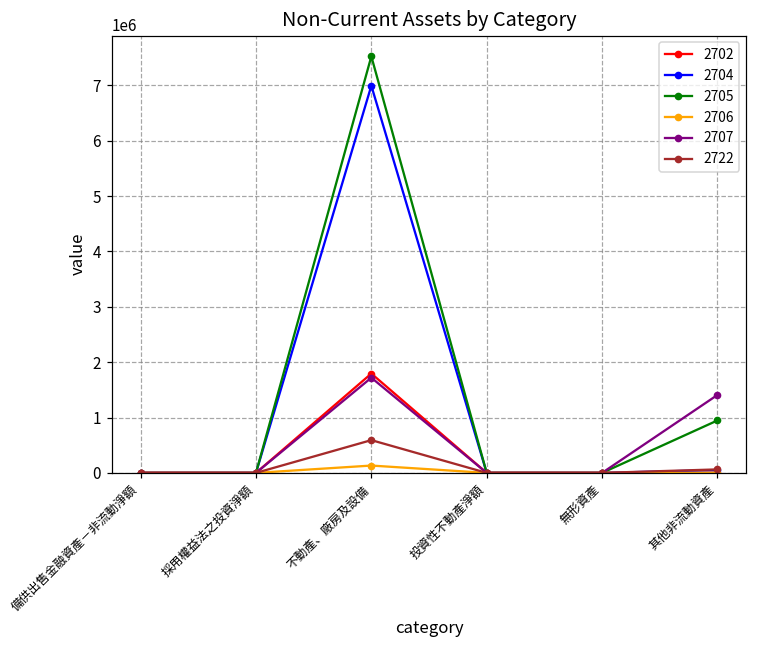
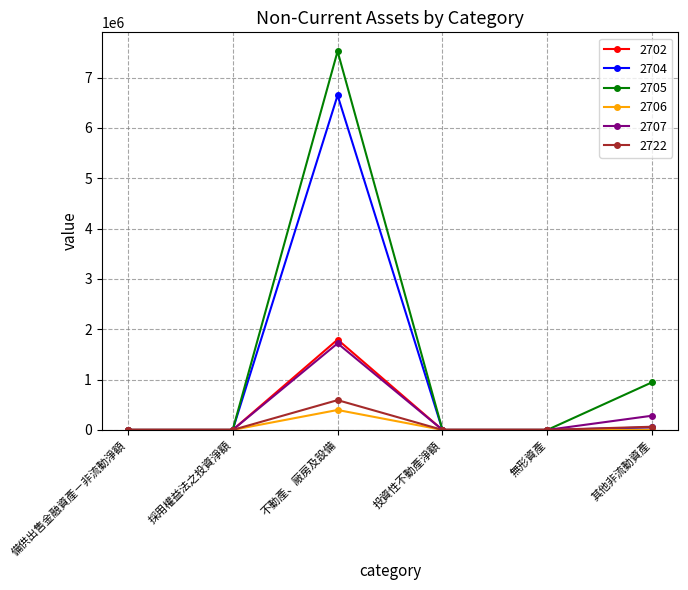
  {
    "2702": {
      "不動產、廠房及設備": 1800000
    },
    "2704": {
-     "不動產、廠房及設備": 7000000
+     "不動產、廠房及設備": 6600000
    },
    "2705": {
      "不動產、廠房及設備": 7500000,
      "其他非流動資產": 900000
    },
    "2706": {
-     "不動產、廠房及設備": 100000
+     "不動產、廠房及設備": 400000
    },
    "2707": {
      "不動產、廠房及設備": 1700000,
-     "其他非流動資產": 1400000
+     "其他非流動資產": 300000
    },
    "2722": {
      "不動產、廠房及設備": 600000
    }
  }
